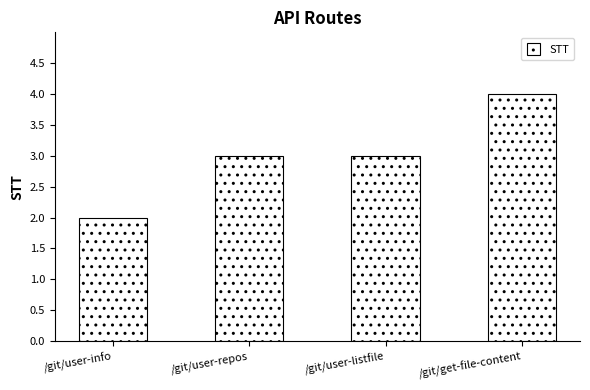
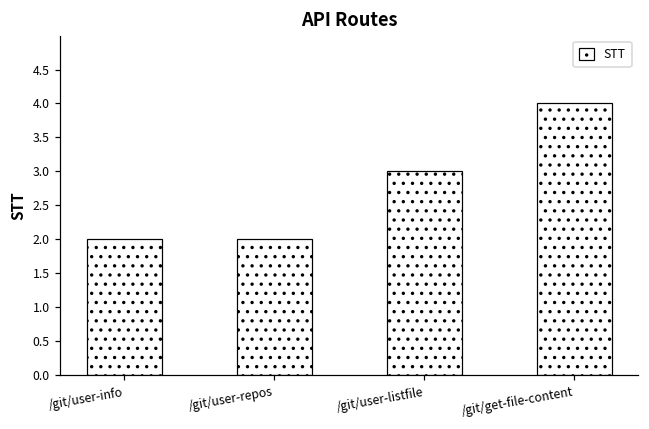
  {
    "/git/user-info": 2,
-   "/git/user-repos": 3,
+   "/git/user-repos": 2,
    "/git/user-listfile": 3,
    "/git/get-file-content": 4
  }
